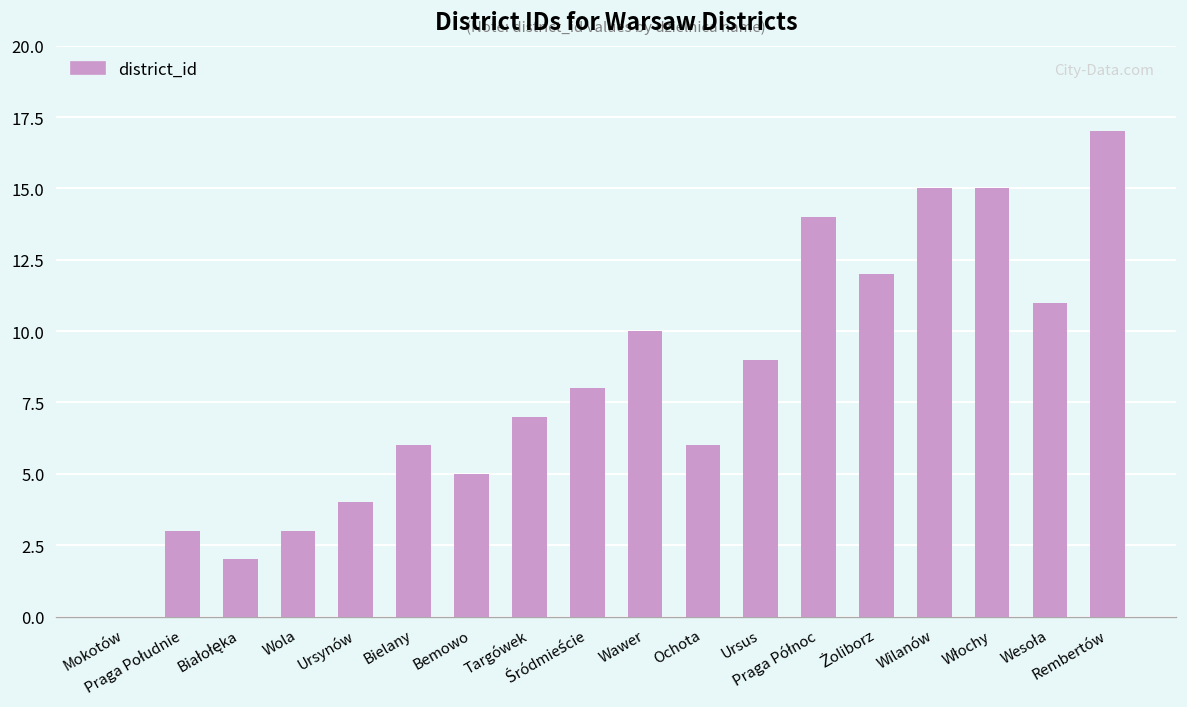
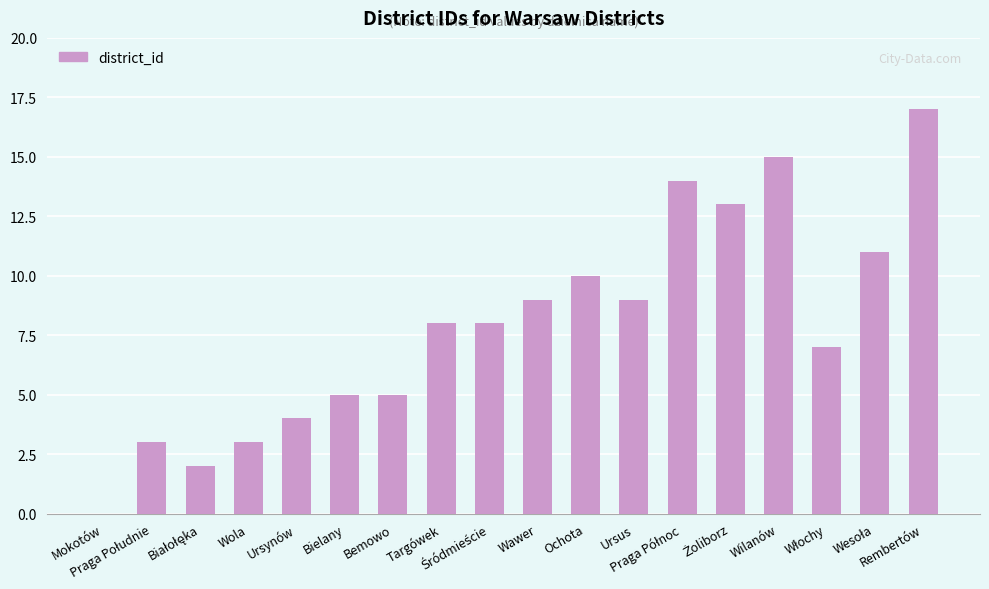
  {
    "Mokotów": 0,
    "Praga Południe": 3,
    "Białołęka": 2,
    "Wola": 3,
    "Ursynów": 4,
-   "Bielany": 6,
+   "Bielany": 5,
    "Bemowo": 5,
-   "Targówek": 7,
+   "Targówek": 8,
    "Śródmieście": 8,
-   "Wawer": 10,
-   "Ochota": 6,
+   "Wawer": 9,
+   "Ochota": 10,
    "Ursus": 9,
    "Praga Północ": 14,
-   "Żoliborz": 12,
+   "Żoliborz": 13,
    "Wilanów": 15,
-   "Włochy": 15,
+   "Włochy": 7,
    "Wesoła": 11,
    "Rembertów": 17
  }
